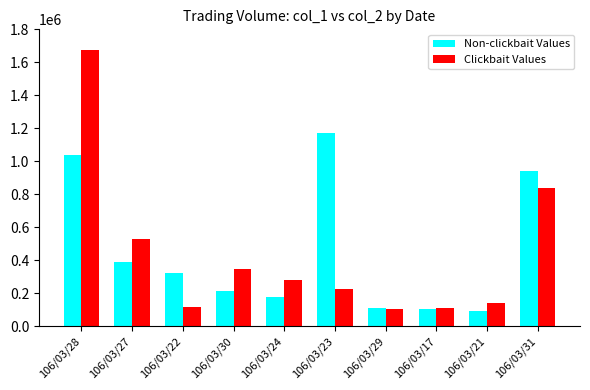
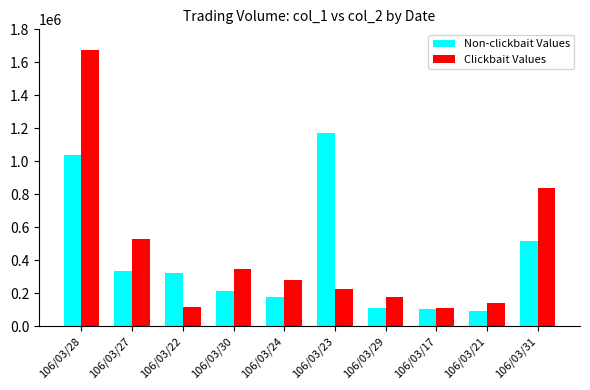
  {
    "Non-clickbait Values": {
      "106/03/28": 1040000,
-     "106/03/27": 390000,
+     "106/03/27": 330000,
      "106/03/22": 320000,
      "106/03/30": 220000,
      "106/03/24": 180000,
      "106/03/23": 1170000,
      "106/03/29": 110000,
      "106/03/17": 110000,
      "106/03/21": 90000,
-     "106/03/31": 940000
+     "106/03/31": 520000
    },
    "Clickbait Values": {
      "106/03/28": 1670000,
      "106/03/27": 530000,
      "106/03/22": 120000,
      "106/03/30": 340000,
      "106/03/24": 280000,
      "106/03/23": 230000,
-     "106/03/29": 100000,
+     "106/03/29": 180000,
      "106/03/17": 110000,
      "106/03/21": 140000,
      "106/03/31": 840000
    }
  }
